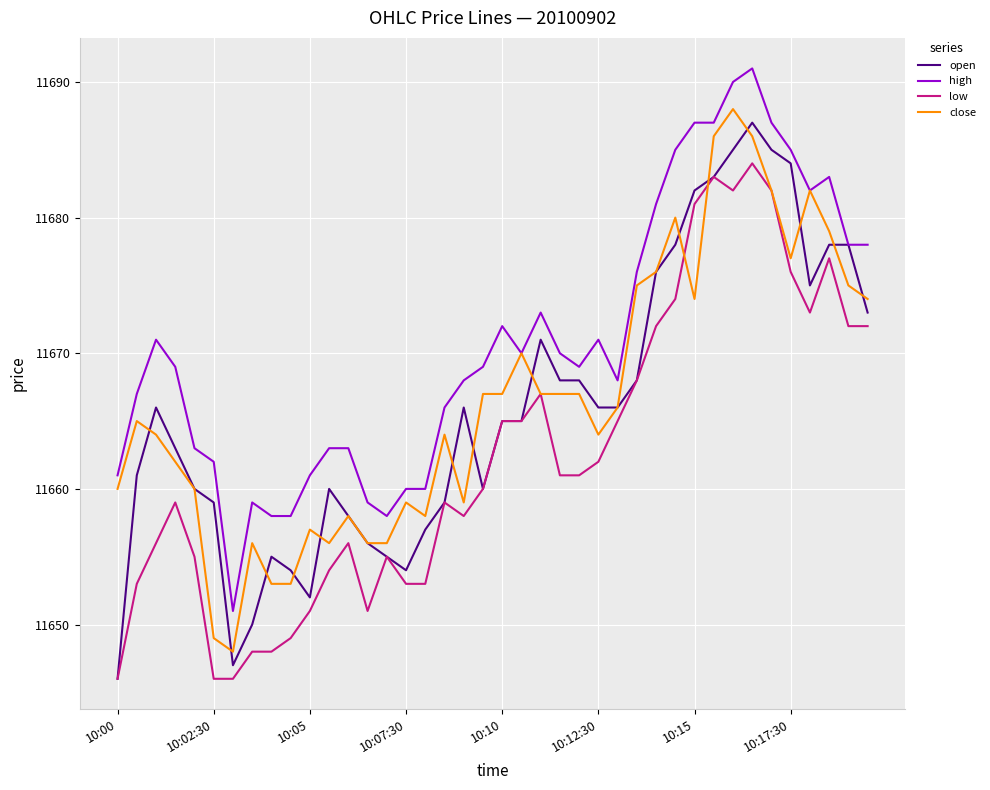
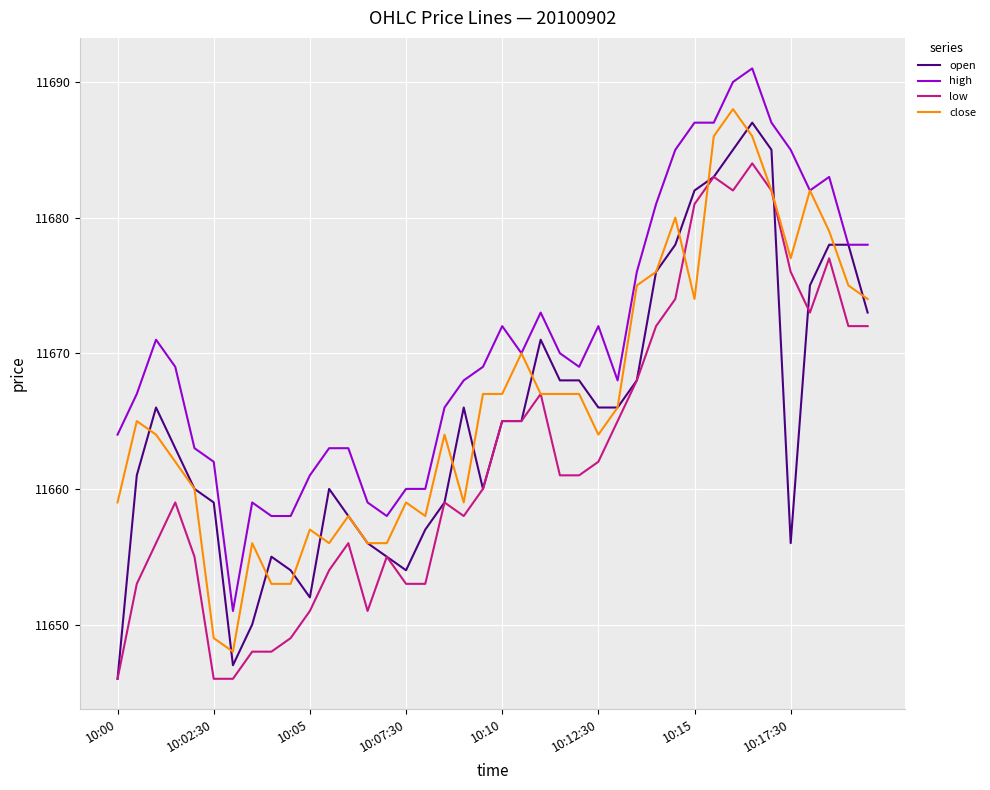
  {
    "open": {
      "10:02:30": 11659,
      "10:05": 11652,
      "10:07:30": 11654,
      "10:12:30": 11666,
      "10:15": 11682,
-     "10:17:30": 11684
+     "10:17:30": 11656
    },
    "high": {
-     "10:00": 11661,
+     "10:00": 11664,
      "10:02:30": 11662,
      "10:05": 11661,
      "10:07:30": 11660,
      "10:10": 11672,
-     "10:12:30": 11671,
+     "10:12:30": 11672,
      "10:15": 11687,
      "10:17:30": 11685
    },
    "low": {
      "10:02:30": 11646,
      "10:05": 11651,
      "10:07:30": 11653,
      "10:12:30": 11662,
      "10:15": 11681,
      "10:17:30": 11676
    },
    "close": {
-     "10:00": 11660,
+     "10:00": 11659,
      "10:02:30": 11649,
      "10:05": 11657,
      "10:07:30": 11659,
      "10:10": 11667,
      "10:12:30": 11664,
      "10:15": 11674,
      "10:17:30": 11677
    }
  }
